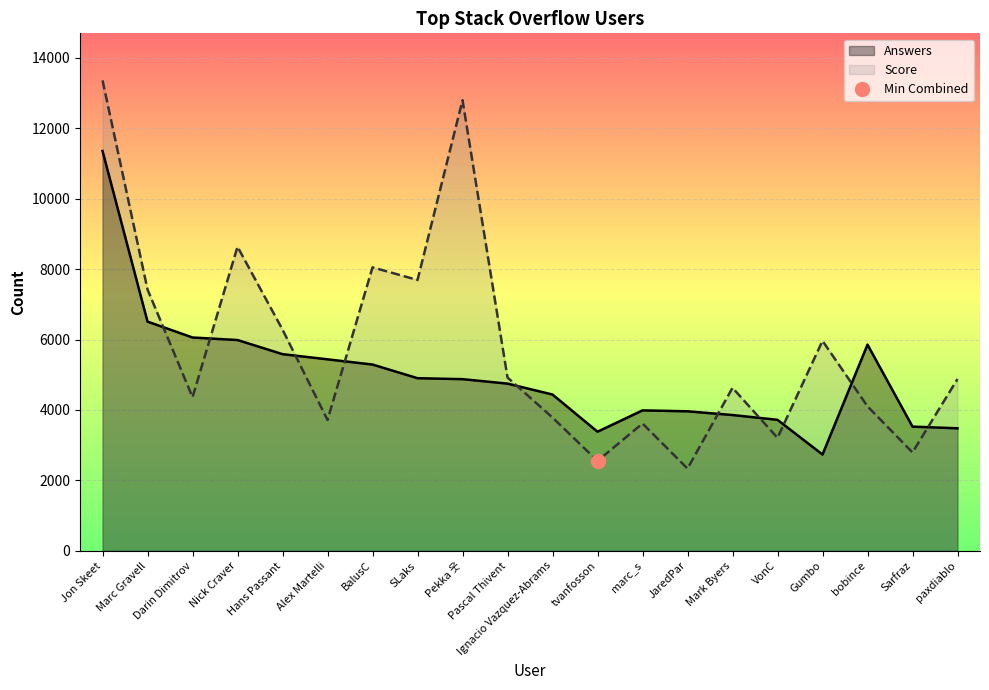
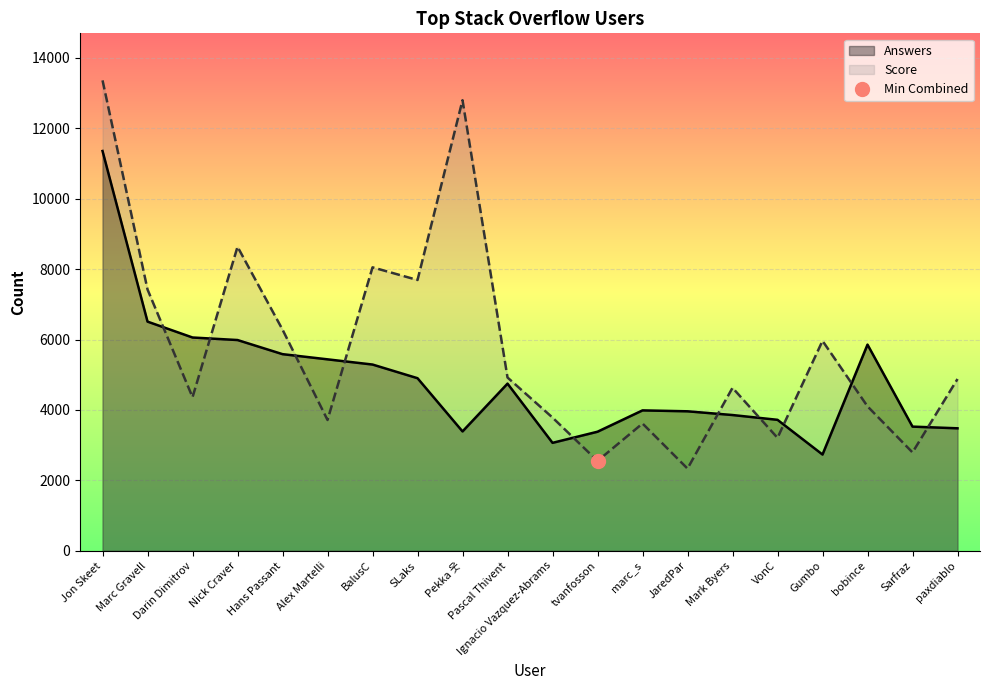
  {
    "Answers": {
      "Jon Skeet": 11400,
      "Marc Gravell": 6500,
      "Darin Dimitrov": 6100,
      "Nick Craver": 6000,
      "Hans Passant": 5600,
      "Alex Martelli": 5400,
      "BalusC": 5300,
      "SLaks": 4900,
-     "Pekka 웃": 4900,
+     "Pekka 웃": 3400,
      "Pascal Thivent": 4700,
-     "Ignacio Vazquez-Abrams": 4400,
+     "Ignacio Vazquez-Abrams": 3100,
      "tvanfosson": 3400,
      "marc_s": 4000,
      "JaredPar": 4000,
      "Mark Byers": 3900,
      "VonC": 3700,
      "Gumbo": 2700,
      "bobince": 5900,
      "Sarfraz": 3500,
      "paxdiablo": 3500
    },
    "Score": {
      "Jon Skeet": 13400,
      "Marc Gravell": 7400,
      "Darin Dimitrov": 4400,
      "Nick Craver": 8600,
      "Hans Passant": 6300,
      "Alex Martelli": 3700,
      "BalusC": 8100,
      "SLaks": 7700,
      "Pekka 웃": 12800,
      "Pascal Thivent": 4900,
      "Ignacio Vazquez-Abrams": 3800,
      "marc_s": 3600,
      "JaredPar": 2300,
      "Mark Byers": 4600,
      "VonC": 3200,
      "Gumbo": 6000,
      "bobince": 4100,
      "Sarfraz": 2800,
      "paxdiablo": 4900
    }
  }
